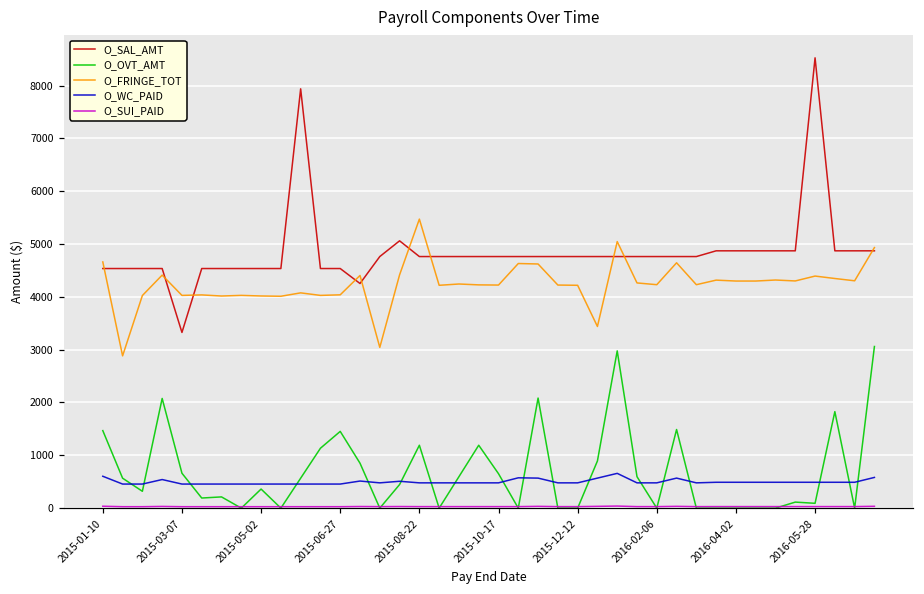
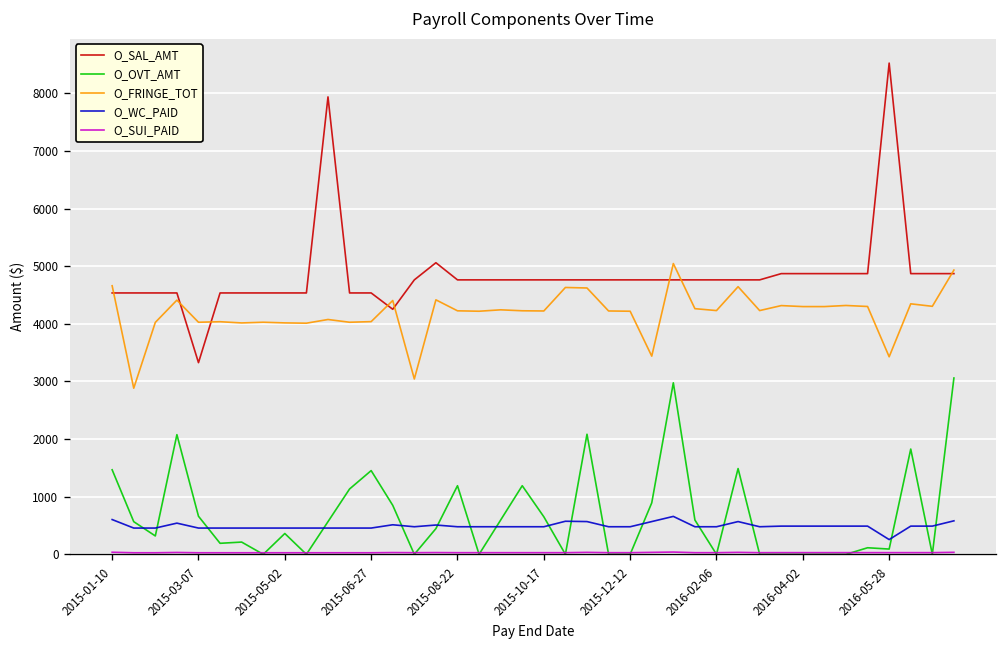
  {
    "O_SAL_AMT": {
      "2015-01-10": 4500,
      "2015-03-07": 3300,
      "2015-05-02": 4500,
      "2015-06-27": 4500,
      "2015-08-22": 4800,
      "2015-10-17": 4800,
      "2015-12-12": 4800,
      "2016-02-06": 4800,
      "2016-04-02": 4900,
      "2016-05-28": 8500
    },
    "O_OVT_AMT": {
      "2015-01-10": 1500,
      "2015-03-07": 700,
      "2015-05-02": 400,
      "2015-06-27": 1500,
      "2015-08-22": 1200,
      "2015-10-17": 700,
      "2016-05-28": 100
    },
    "O_FRINGE_TOT": {
      "2015-01-10": 4700,
      "2015-03-07": 4000,
      "2015-05-02": 4000,
      "2015-06-27": 4000,
-     "2015-08-22": 5500,
+     "2015-08-22": 4200,
      "2015-10-17": 4200,
      "2015-12-12": 4200,
      "2016-02-06": 4200,
      "2016-04-02": 4300,
-     "2016-05-28": 4400
+     "2016-05-28": 3400
    },
    "O_WC_PAID": {
      "2015-01-10": 600,
      "2015-03-07": 500,
      "2015-05-02": 500,
      "2015-06-27": 500,
      "2015-08-22": 500,
      "2015-10-17": 500,
      "2015-12-12": 500,
      "2016-02-06": 500,
      "2016-04-02": 500,
-     "2016-05-28": 500
+     "2016-05-28": 300
    },
    "O_SUI_PAID": {
      "2015-01-10": 0,
      "2015-03-07": 0,
      "2015-05-02": 0,
      "2015-06-27": 0,
      "2015-08-22": 0,
      "2015-10-17": 0,
      "2016-05-28": 0
    }
  }
